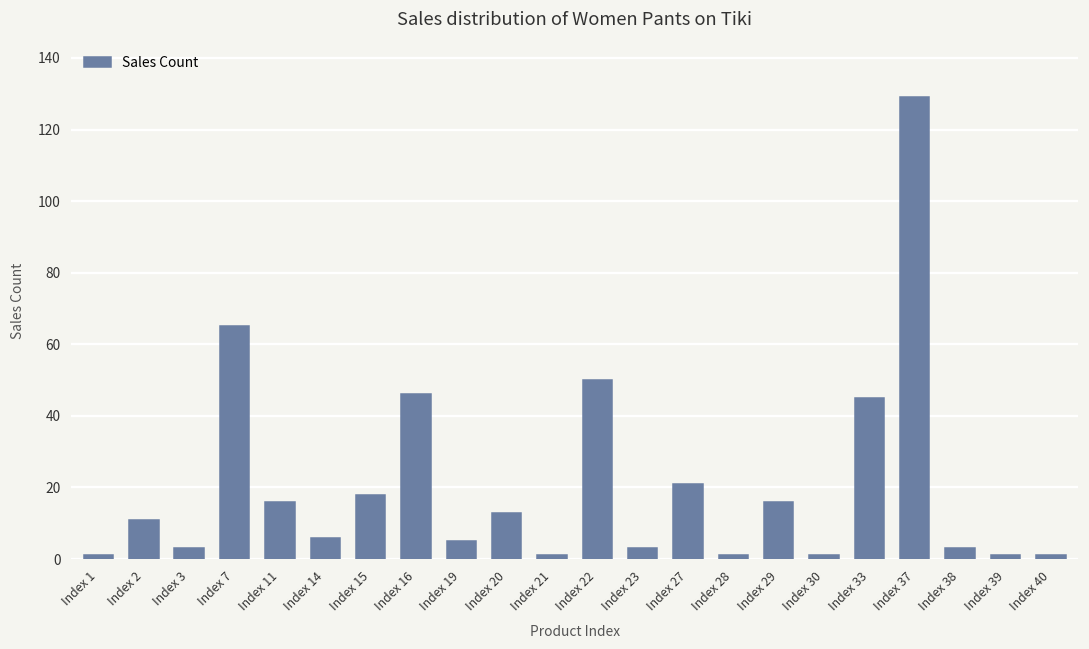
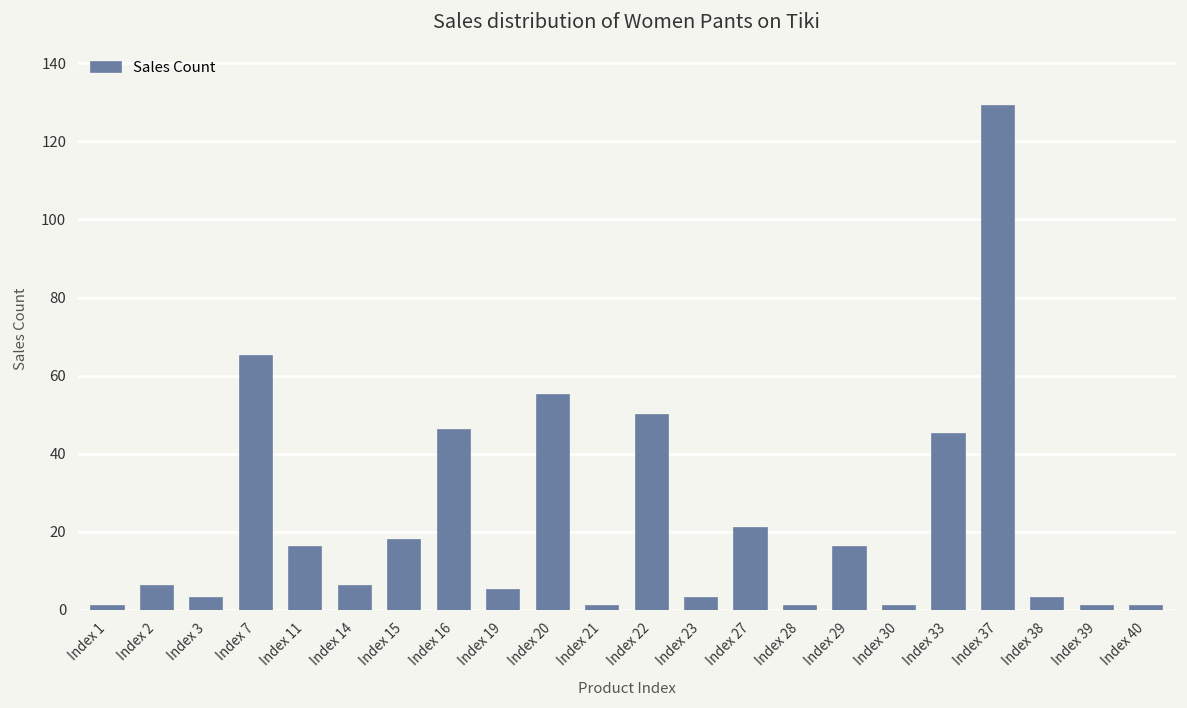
  {
    "Index 1": 1,
-   "Index 2": 11,
+   "Index 2": 6,
    "Index 3": 3,
    "Index 7": 65,
    "Index 11": 16,
    "Index 14": 6,
    "Index 15": 18,
    "Index 16": 46,
    "Index 19": 5,
-   "Index 20": 13,
+   "Index 20": 55,
    "Index 21": 1,
    "Index 22": 50,
    "Index 23": 3,
    "Index 27": 21,
    "Index 28": 1,
    "Index 29": 16,
    "Index 30": 1,
    "Index 33": 45,
    "Index 37": 129,
    "Index 38": 3,
    "Index 39": 1,
    "Index 40": 1
  }
